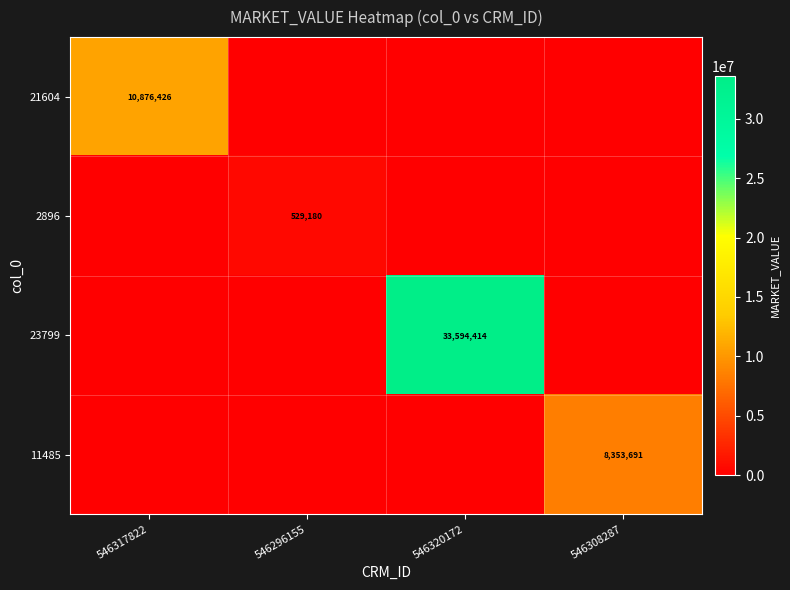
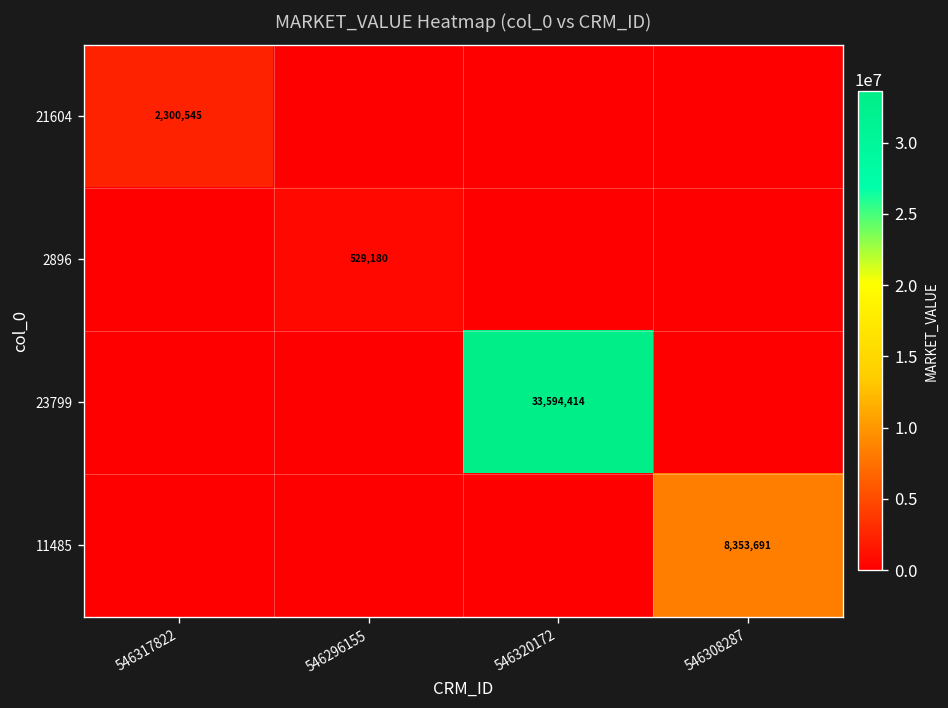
  {
    "21604": {
-     "546317822": "10,876,426"
+     "546317822": "2,300,545"
    },
    "2896": {
      "546296155": "529,180"
    },
    "23799": {
      "546320172": "33,594,414"
    },
    "11485": {
      "546308287": "8,353,691"
    }
  }
